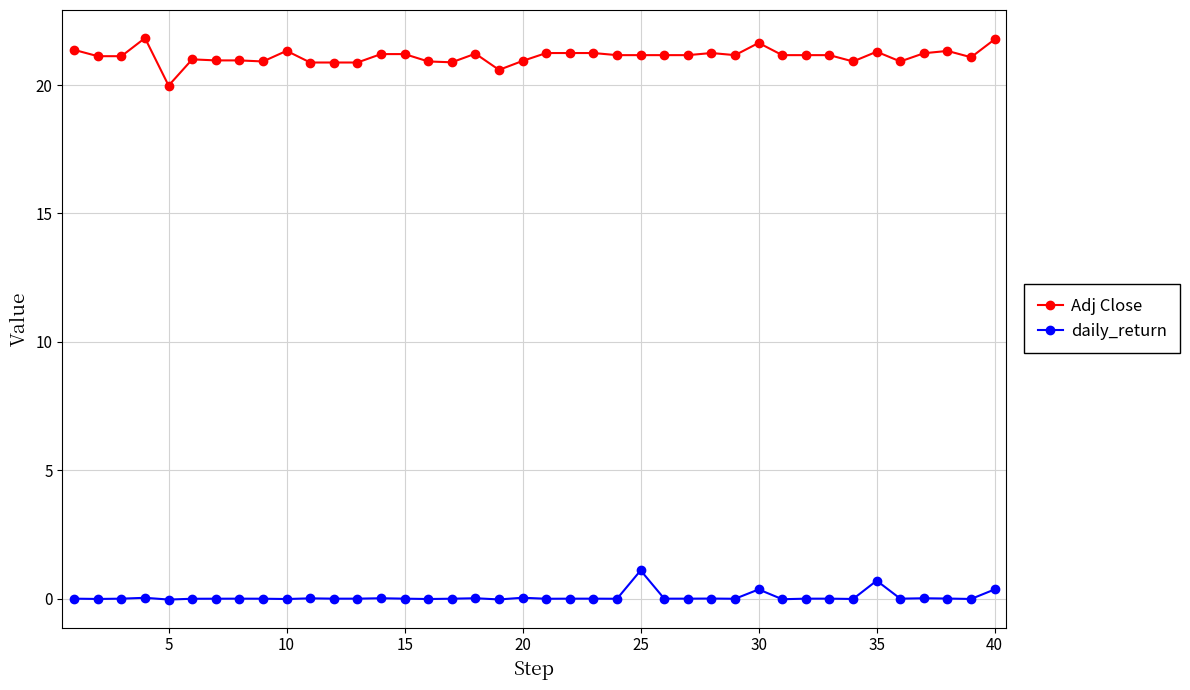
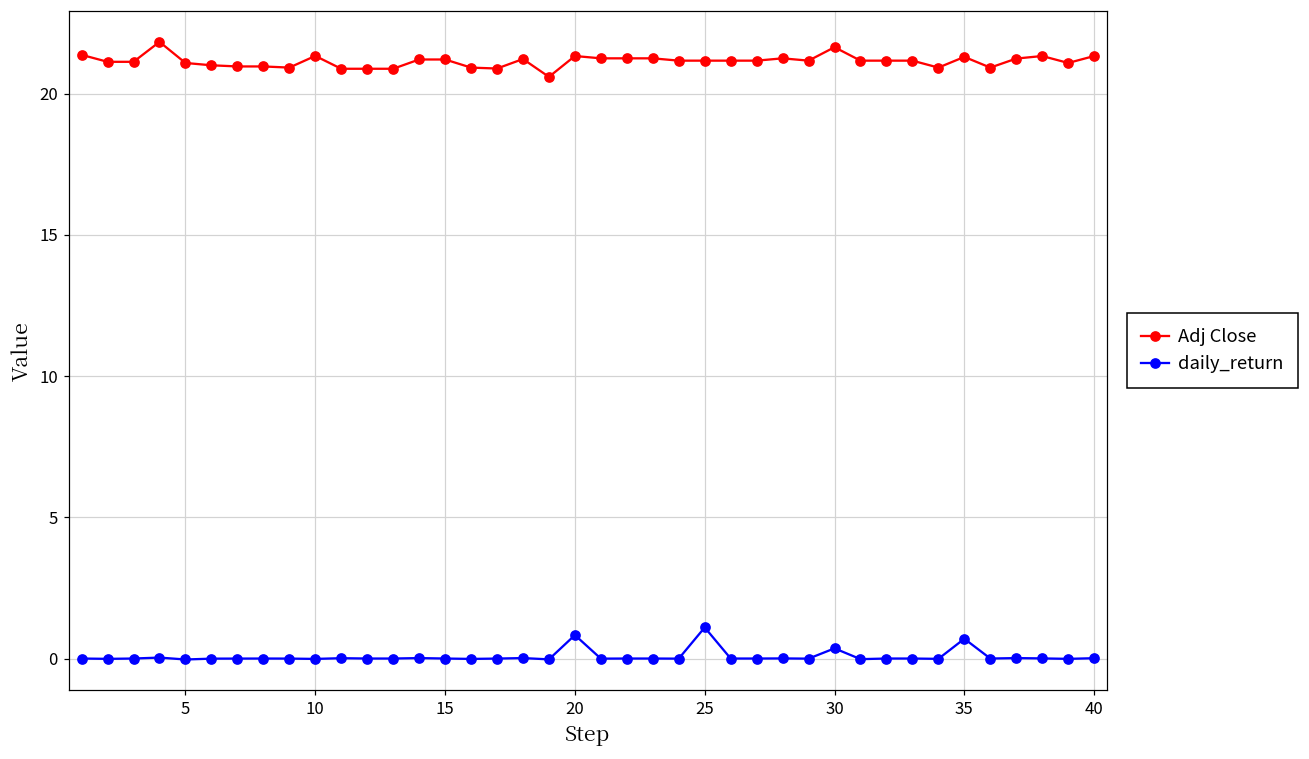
  {
    "Adj Close": {
-     "5": 20.0,
+     "5": 21.1,
      "10": 21.3,
      "15": 21.2,
-     "20": 20.9,
+     "20": 21.3,
      "25": 21.2,
      "30": 21.6,
      "35": 21.3,
-     "40": 21.8
+     "40": 21.3
    },
    "daily_return": {
      "5": 0.0,
      "10": 0.0,
      "15": 0.0,
-     "20": 0.0,
+     "20": 0.8,
      "25": 1.1,
      "30": 0.4,
      "35": 0.7,
-     "40": 0.4
+     "40": 0.0
    }
  }
